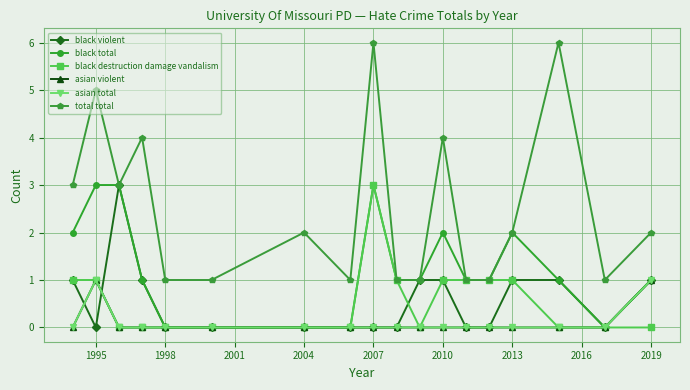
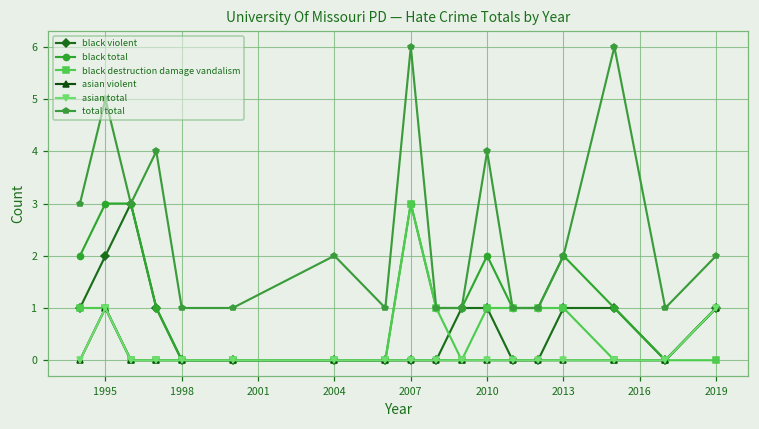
  {
    "black violent": {
-     "1995": 0
+     "1995": 2
    }
  }
